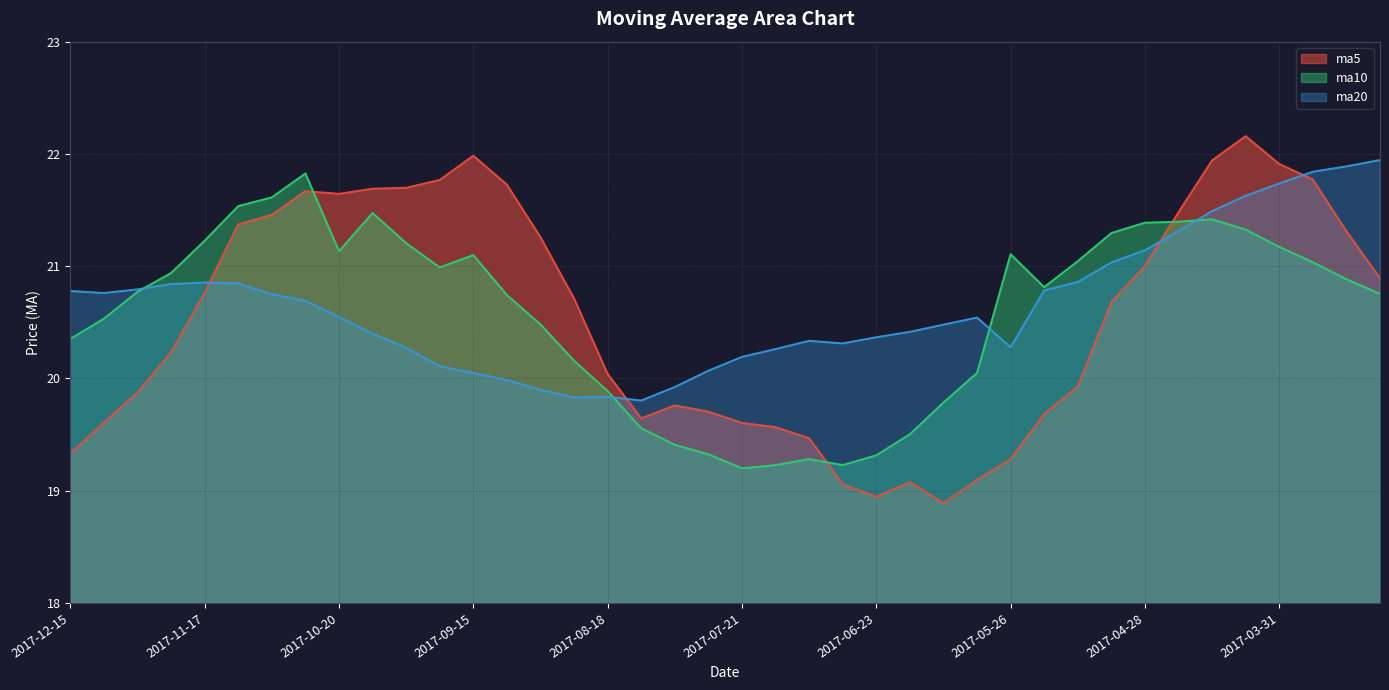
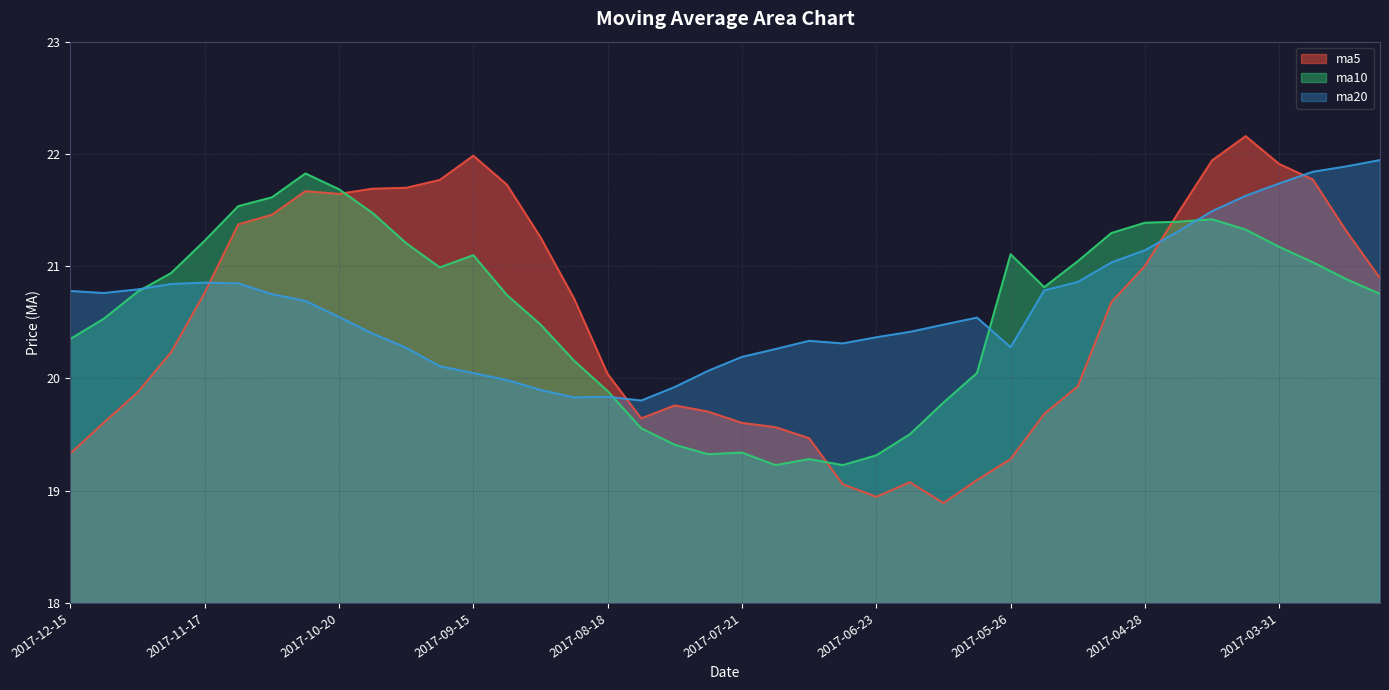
  {
    "ma5": {
      "2017-12-15": 19.33,
      "2017-11-17": 20.76,
      "2017-10-20": 21.64,
      "2017-09-15": 21.98,
      "2017-08-18": 20.04,
      "2017-07-21": 19.60,
      "2017-06-23": 18.95,
      "2017-05-26": 19.28,
      "2017-04-28": 21.00,
      "2017-03-31": 21.91
    },
    "ma10": {
      "2017-12-15": 20.35,
      "2017-11-17": 21.23,
-     "2017-10-20": 21.13,
+     "2017-10-20": 21.69,
      "2017-09-15": 21.10,
      "2017-08-18": 19.89,
-     "2017-07-21": 19.20,
+     "2017-07-21": 19.34,
      "2017-06-23": 19.32,
      "2017-05-26": 21.11,
      "2017-04-28": 21.39,
      "2017-03-31": 21.17
    },
    "ma20": {
      "2017-12-15": 20.78,
      "2017-11-17": 20.85,
      "2017-10-20": 20.55,
      "2017-09-15": 20.05,
      "2017-08-18": 19.84,
      "2017-07-21": 20.19,
      "2017-06-23": 20.37,
      "2017-05-26": 20.28,
      "2017-04-28": 21.14,
      "2017-03-31": 21.74
    }
  }
